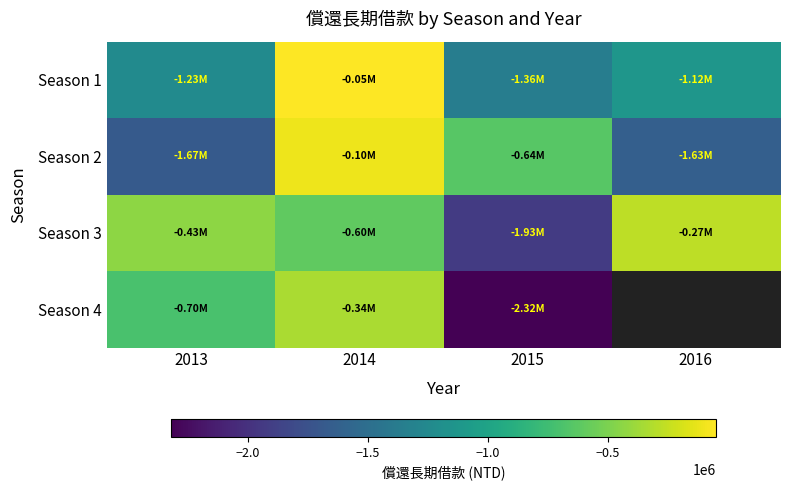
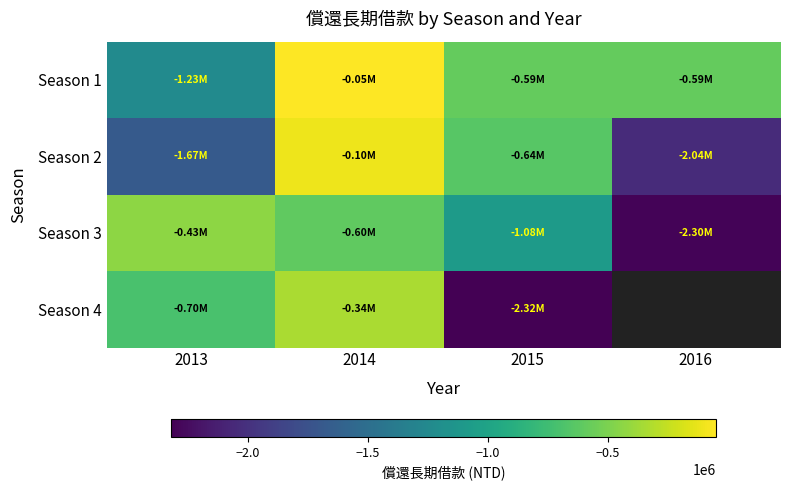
  {
    "Season 1": {
      "2013": "-1.23M",
      "2014": "-0.05M",
-     "2015": "-1.36M",
-     "2016": "-1.12M"
+     "2015": "-0.59M",
+     "2016": "-0.59M"
    },
    "Season 2": {
      "2013": "-1.67M",
      "2014": "-0.10M",
      "2015": "-0.64M",
-     "2016": "-1.63M"
+     "2016": "-2.04M"
    },
    "Season 3": {
      "2013": "-0.43M",
      "2014": "-0.60M",
-     "2015": "-1.93M",
-     "2016": "-0.27M"
+     "2015": "-1.08M",
+     "2016": "-2.30M"
    },
    "Season 4": {
      "2013": "-0.70M",
      "2014": "-0.34M",
      "2015": "-2.32M"
    }
  }
